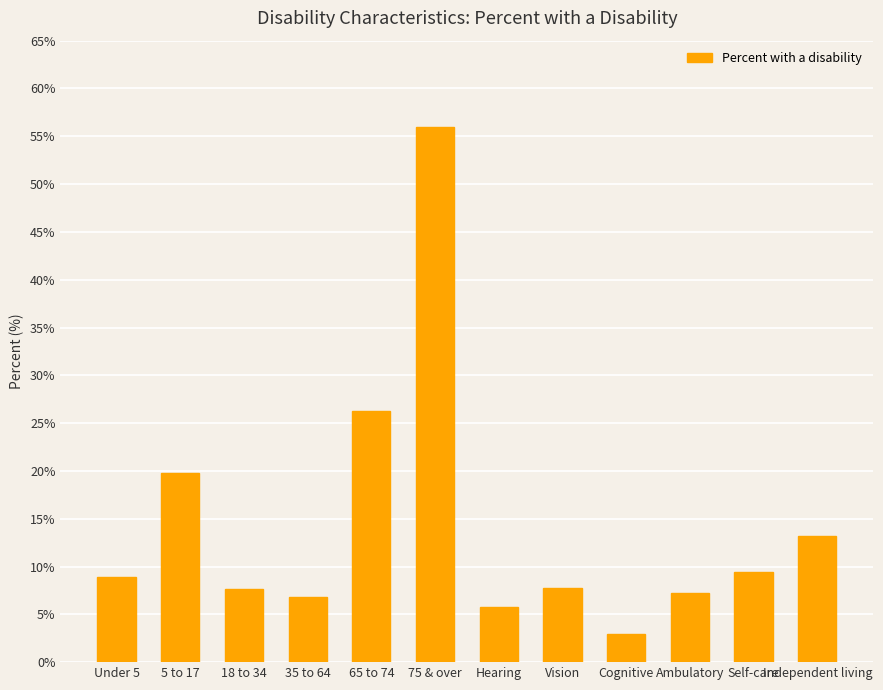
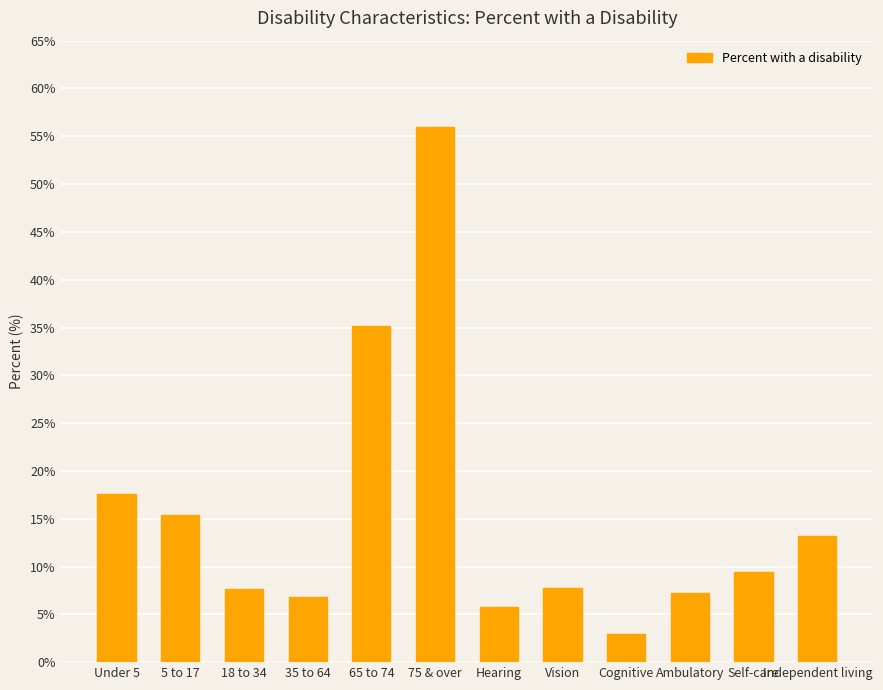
  {
-   "Under 5": "9%",
-   "5 to 17": "20%",
+   "Under 5": "18%",
+   "5 to 17": "15%",
    "18 to 34": "8%",
    "35 to 64": "7%",
-   "65 to 74": "26%",
+   "65 to 74": "35%",
    "75 & over": "56%",
    "Hearing": "6%",
    "Vision": "8%",
    "Cognitive": "3%",
    "Ambulatory": "7%"
  }
